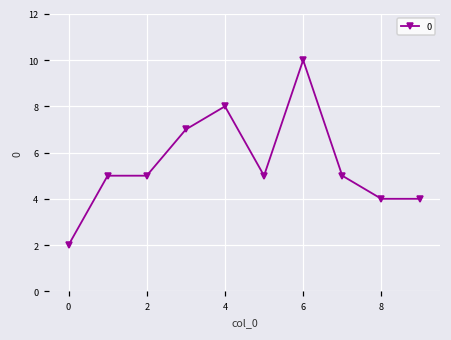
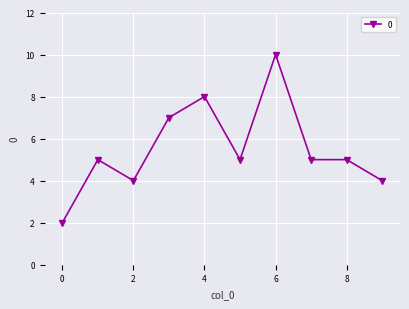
  {
    "0": 2,
-   "2": 5,
+   "2": 4,
    "4": 8,
    "6": 10,
-   "8": 4
+   "8": 5
  }
